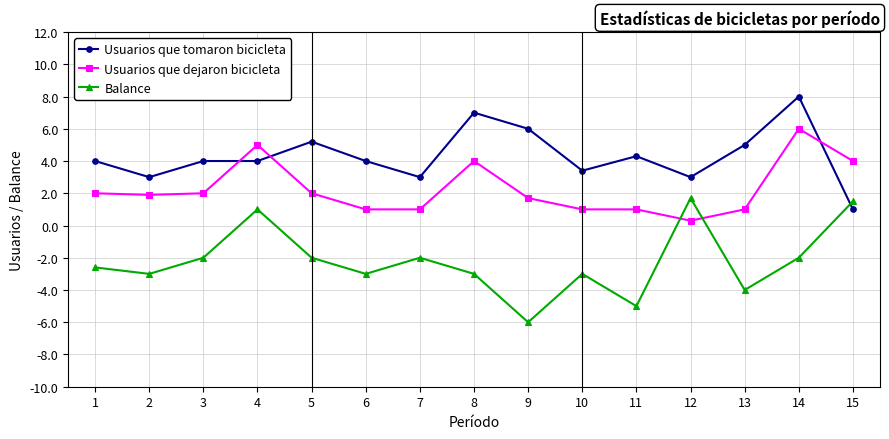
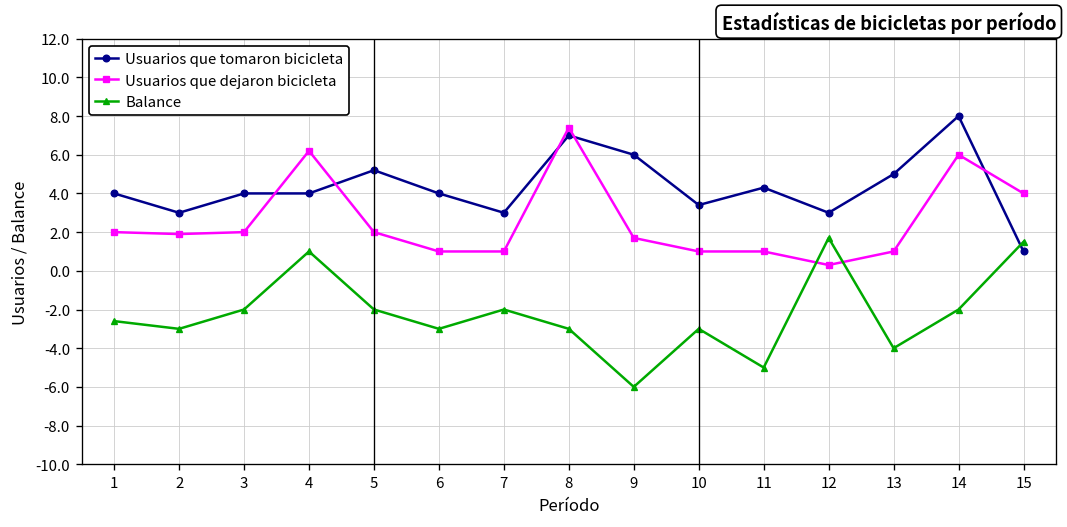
  {
    "Usuarios que tomaron bicicleta": {
      "1": 4.0,
      "2": 3.0,
      "3": 4.0,
      "4": 4.0,
      "5": 5.2,
      "6": 4.0,
      "7": 3.0,
      "8": 7.0,
      "9": 6.0,
      "10": 3.4,
      "11": 4.3,
      "12": 3.0,
      "13": 5.0,
      "14": 8.0,
      "15": 1.0
    },
    "Usuarios que dejaron bicicleta": {
      "1": 2.0,
      "2": 1.9,
      "3": 2.0,
-     "4": 5.0,
+     "4": 6.2,
      "5": 2.0,
      "6": 1.0,
      "7": 1.0,
-     "8": 4.0,
+     "8": 7.4,
      "9": 1.7,
      "10": 1.0,
      "11": 1.0,
      "12": 0.3,
      "13": 1.0,
      "14": 6.0,
      "15": 4.0
    },
    "Balance": {
      "1": -2.6,
      "2": -3.0,
      "3": -2.0,
      "4": 1.0,
      "5": -2.0,
      "6": -3.0,
      "7": -2.0,
      "8": -3.0,
      "9": -6.0,
      "10": -3.0,
      "11": -5.0,
      "12": 1.7,
      "13": -4.0,
      "14": -2.0,
      "15": 1.5
    }
  }
